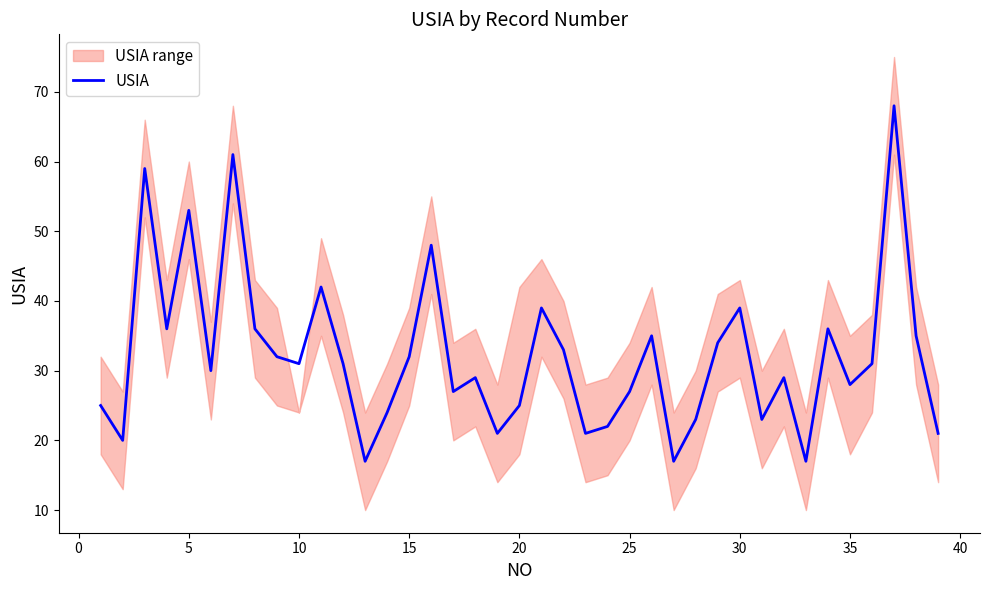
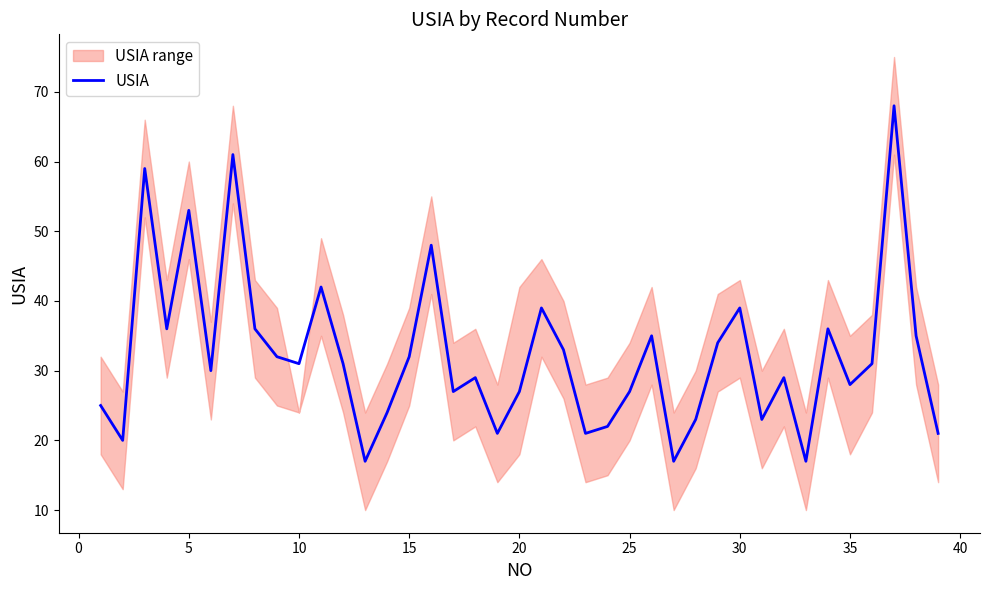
  {
    "USIA": {
      "5": 53,
      "10": 31,
      "15": 32,
-     "20": 25,
+     "20": 27,
      "25": 27,
      "30": 39,
      "35": 28
    }
  }
